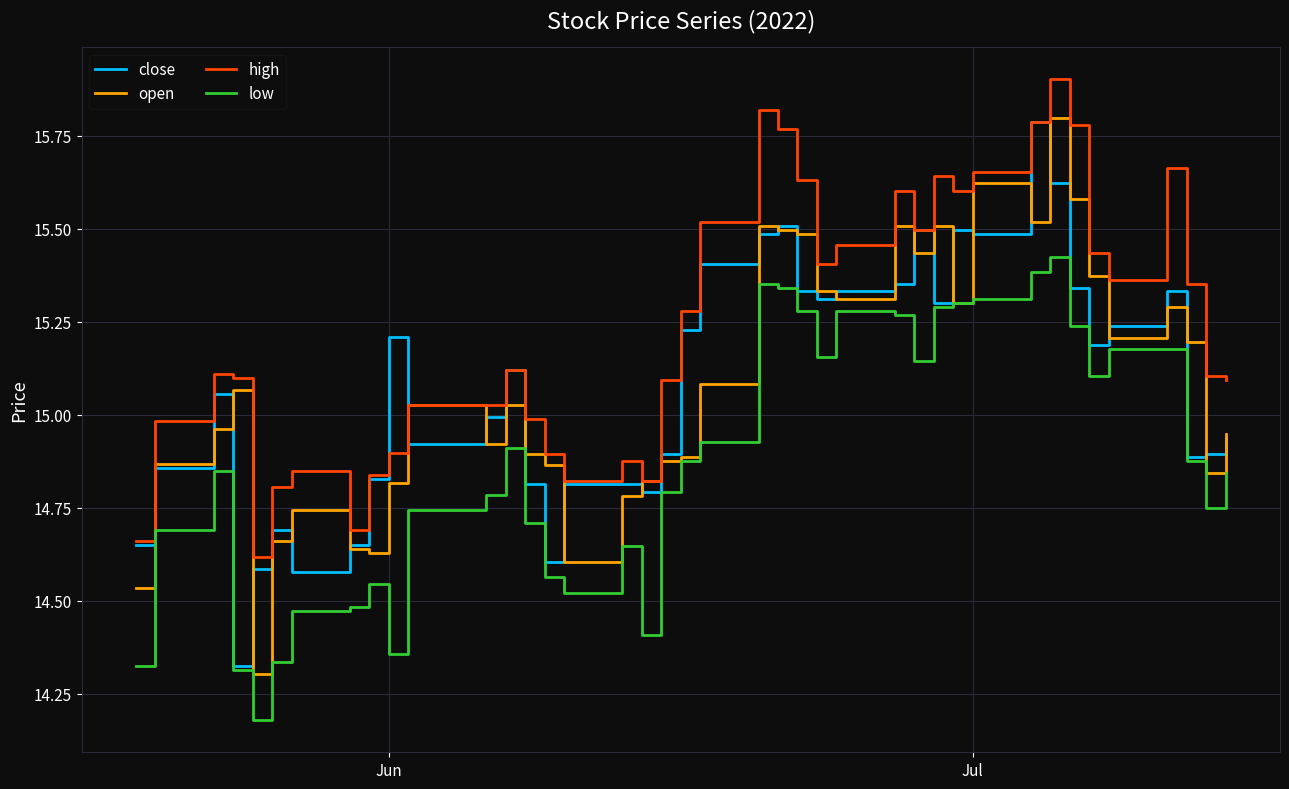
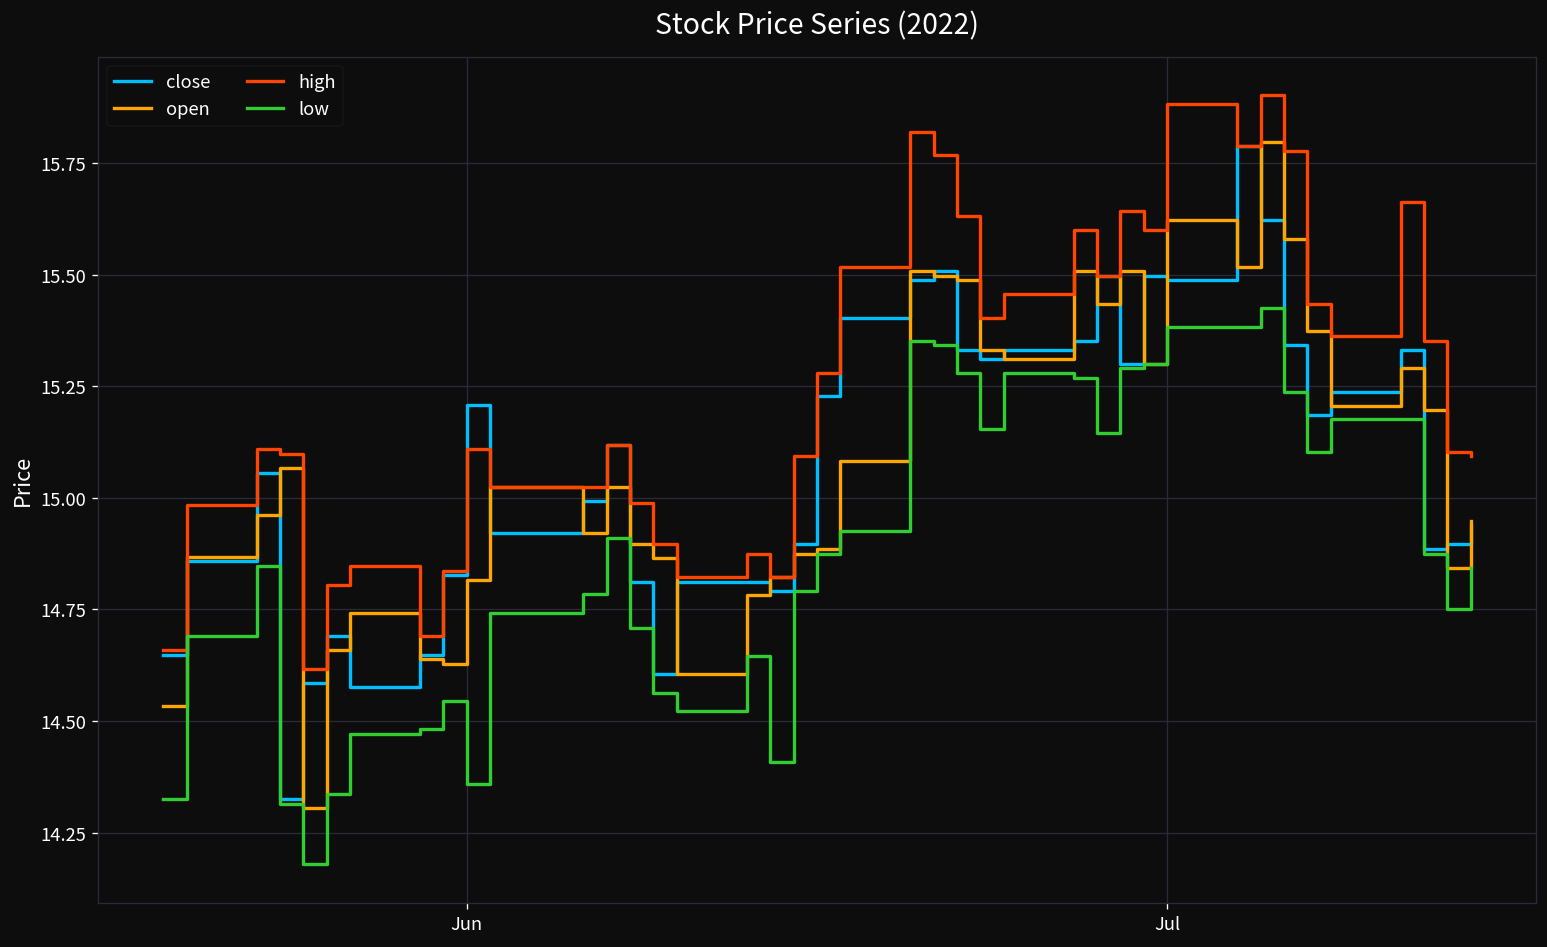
  {
    "close": {
      "Jun": 15.21,
      "Jul": 15.49
    },
    "open": {
      "Jun": 14.82,
      "Jul": 15.62
    },
    "high": {
-     "Jun": 14.90,
-     "Jul": 15.65
+     "Jun": 15.11,
+     "Jul": 15.88
    },
    "low": {
      "Jun": 14.36,
-     "Jul": 15.31
+     "Jul": 15.38
    }
  }
